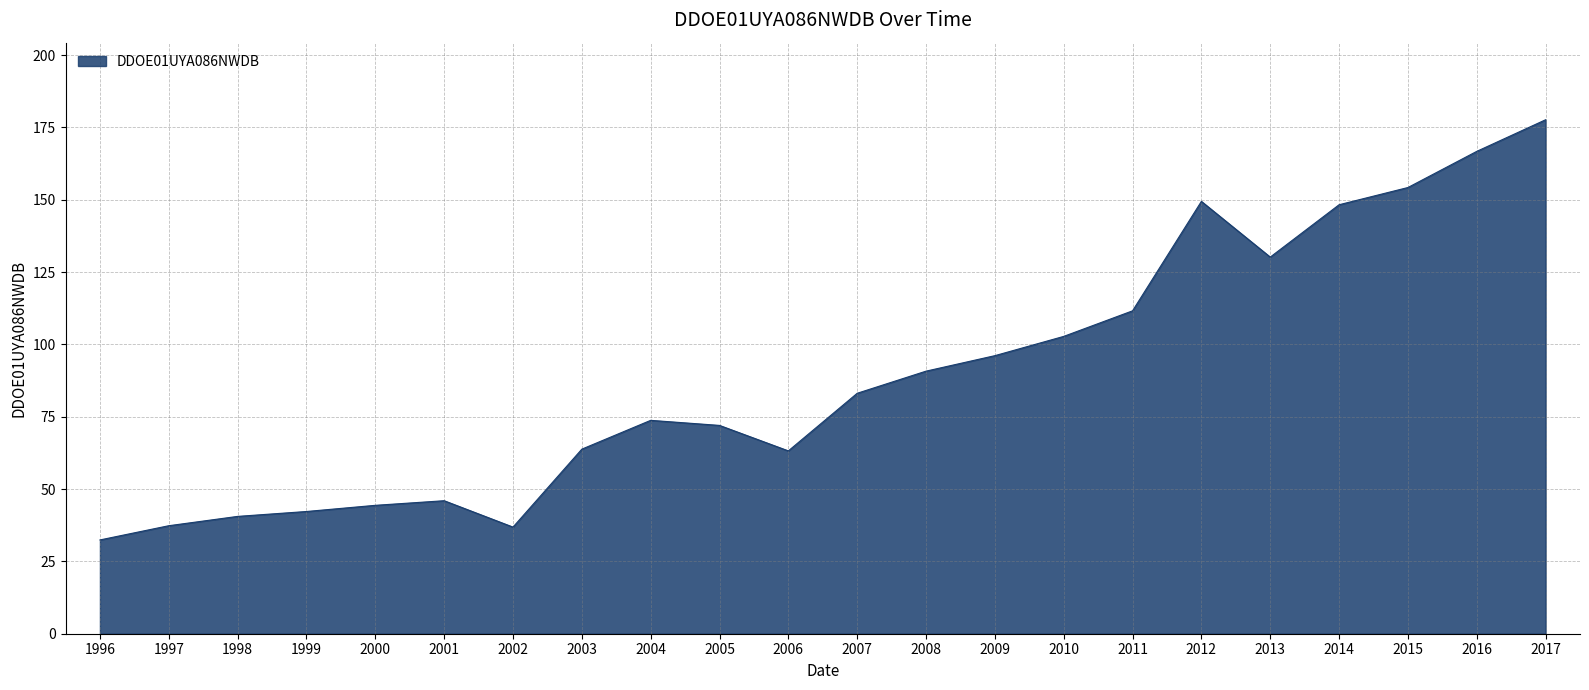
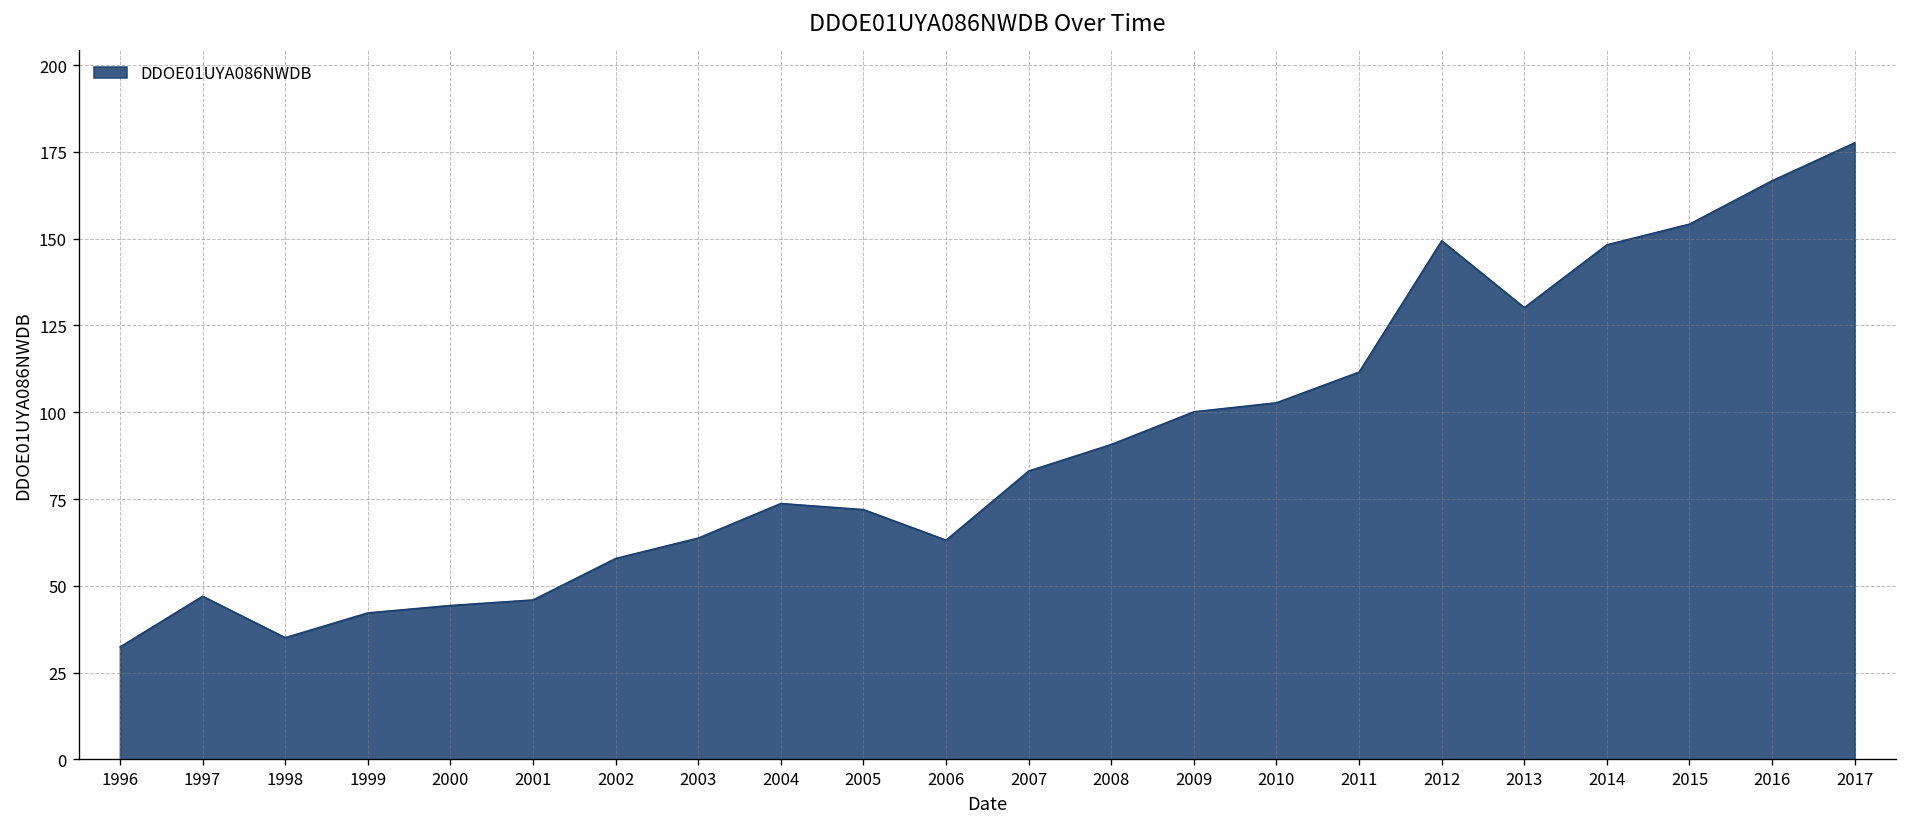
  {
    "1996": 32,
-   "1997": 37,
-   "1998": 41,
+   "1997": 47,
+   "1998": 35,
    "1999": 42,
    "2000": 44,
    "2001": 46,
-   "2002": 37,
+   "2002": 58,
    "2003": 64,
    "2004": 74,
    "2005": 72,
    "2006": 63,
    "2007": 83,
    "2008": 91,
-   "2009": 96,
+   "2009": 100,
    "2010": 103,
    "2011": 112,
    "2012": 149,
    "2013": 130,
    "2014": 148,
    "2015": 154,
    "2016": 167,
    "2017": 178
  }
